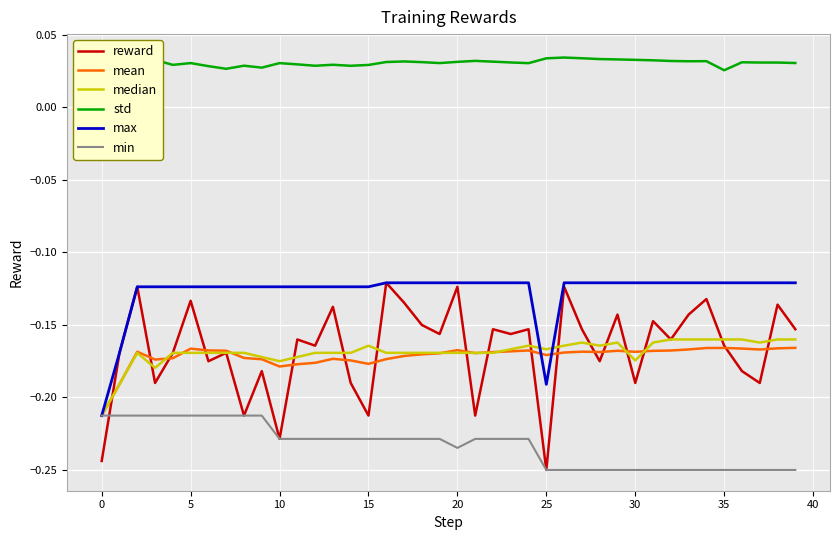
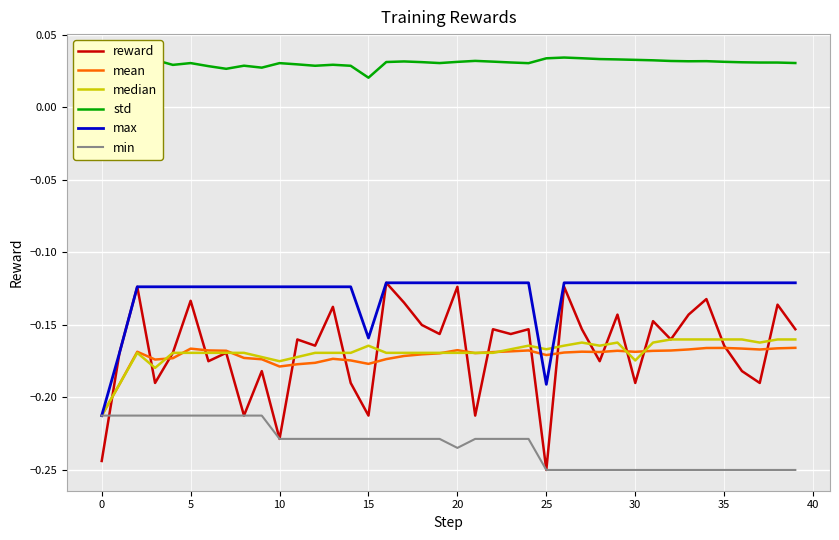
  {
    "reward": {
      "0": -0.244,
      "5": -0.133,
      "15": -0.213,
      "20": -0.124,
      "30": -0.190
    },
    "mean": {
      "5": -0.166,
      "10": -0.179,
      "15": -0.177,
      "20": -0.167,
      "25": -0.171,
      "30": -0.169
    },
    "median": {
      "5": -0.169,
      "10": -0.175,
      "15": -0.164,
      "20": -0.169,
      "25": -0.167,
      "30": -0.174,
      "35": -0.160
    },
    "std": {
      "5": 0.031,
      "10": 0.031,
-     "15": 0.029,
+     "15": 0.021,
      "20": 0.031,
      "25": 0.034,
      "30": 0.033,
-     "35": 0.026
+     "35": 0.031
    },
    "max": {
      "5": -0.124,
      "10": -0.124,
-     "15": -0.124,
+     "15": -0.159,
      "20": -0.121,
      "25": -0.191,
      "30": -0.121,
      "35": -0.121
    },
    "min": {
      "5": -0.213,
      "15": -0.229,
      "20": -0.235,
      "30": -0.250,
      "35": -0.250
    }
  }
